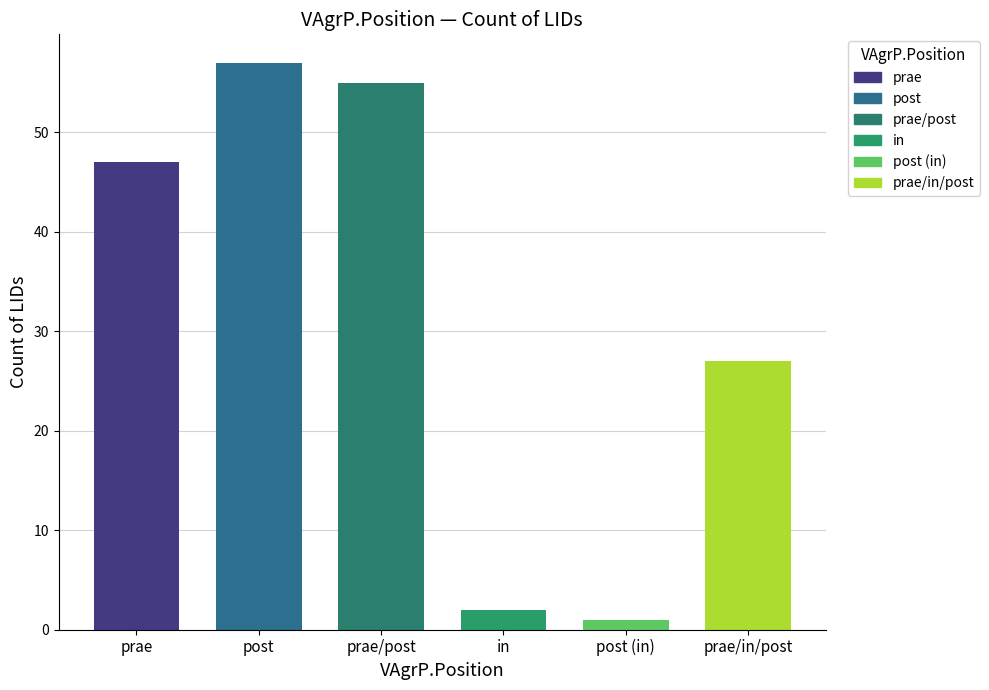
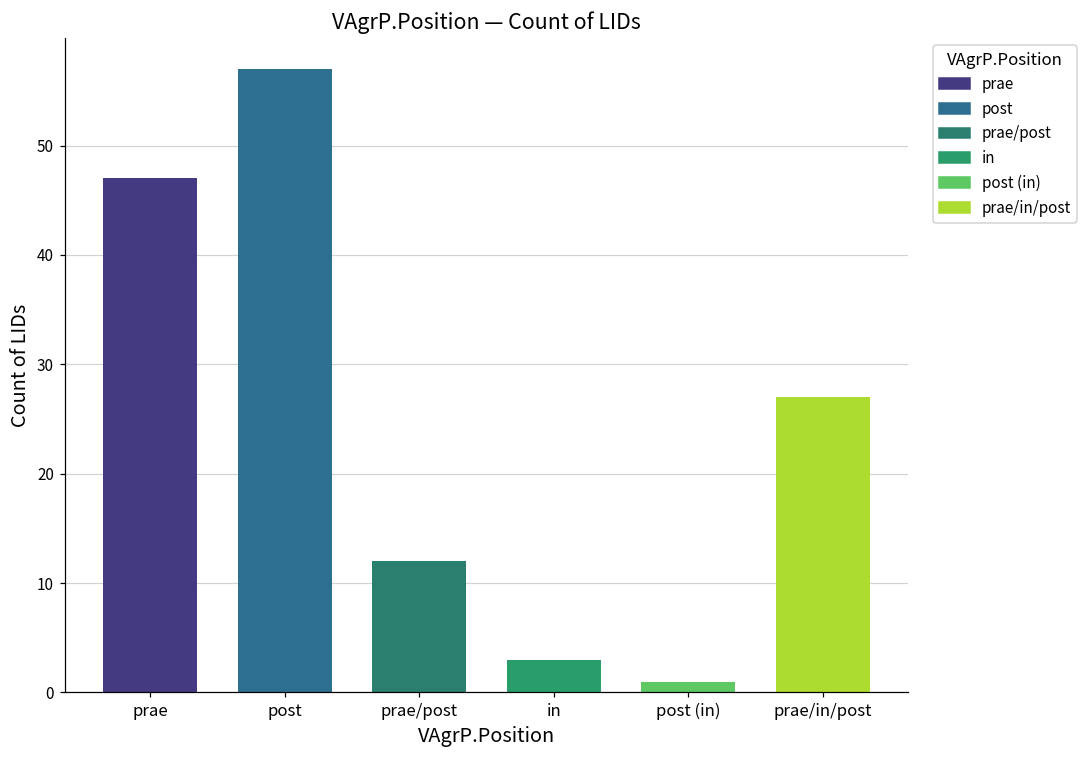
  {
    "prae": 47,
    "post": 57,
-   "prae/post": 55,
-   "in": 2,
+   "prae/post": 12,
+   "in": 3,
    "post (in)": 1,
    "prae/in/post": 27
  }
